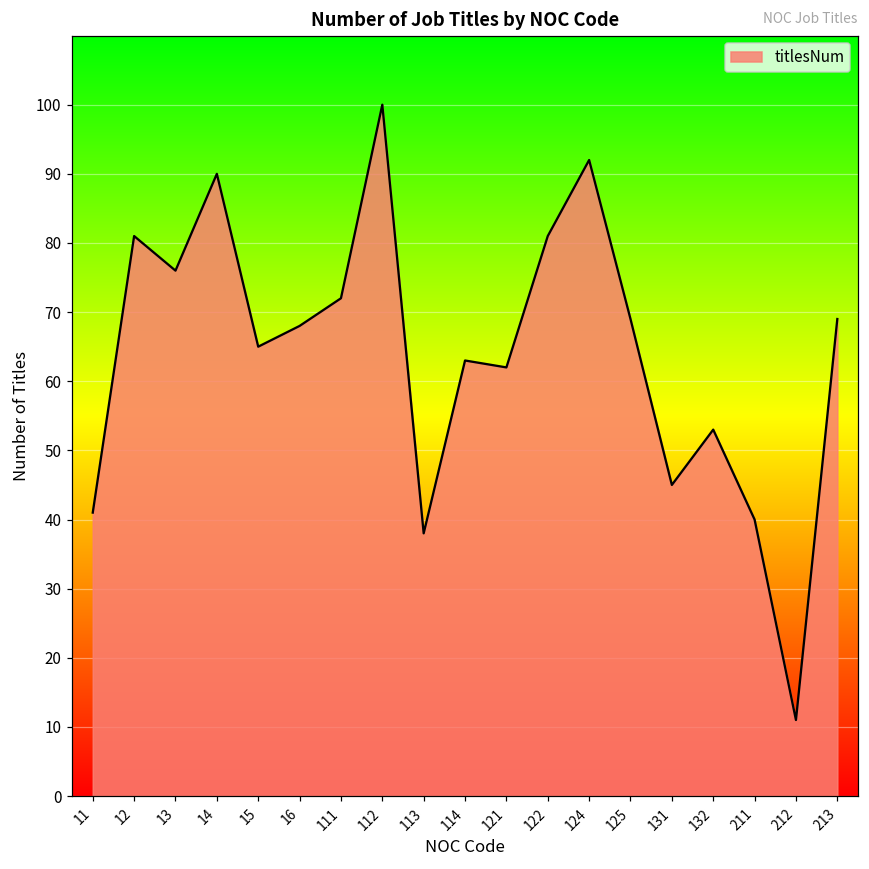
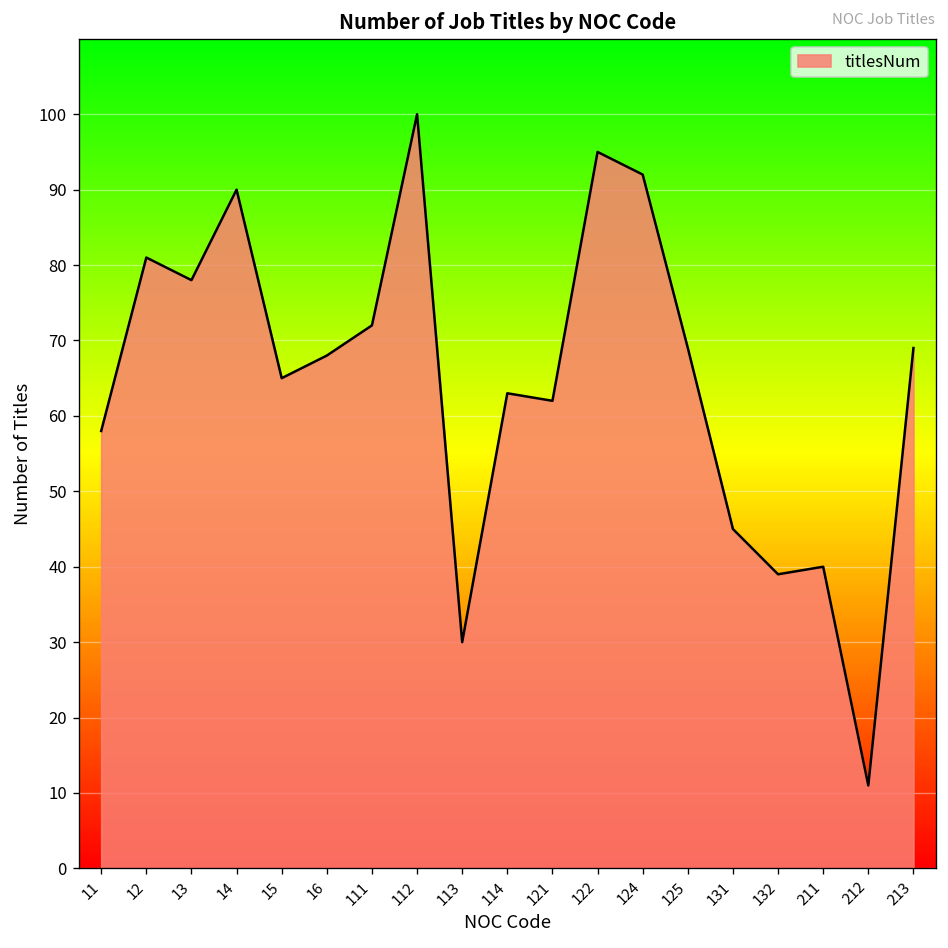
  {
-   "11": 41,
+   "11": 58,
    "12": 81,
-   "13": 76,
+   "13": 78,
    "14": 90,
    "15": 65,
    "16": 68,
    "111": 72,
    "112": 100,
-   "113": 38,
+   "113": 30,
    "114": 63,
    "121": 62,
-   "122": 81,
+   "122": 95,
    "124": 92,
    "125": 69,
    "131": 45,
-   "132": 53,
+   "132": 39,
    "211": 40,
    "212": 11,
    "213": 69
  }
